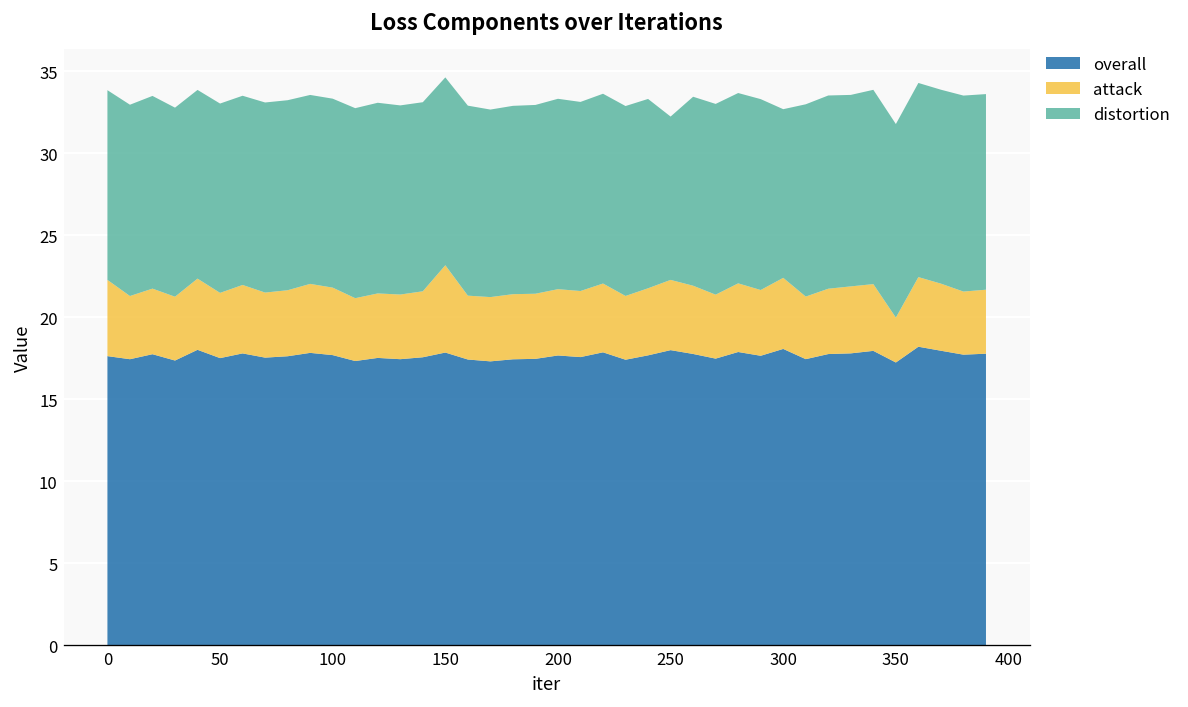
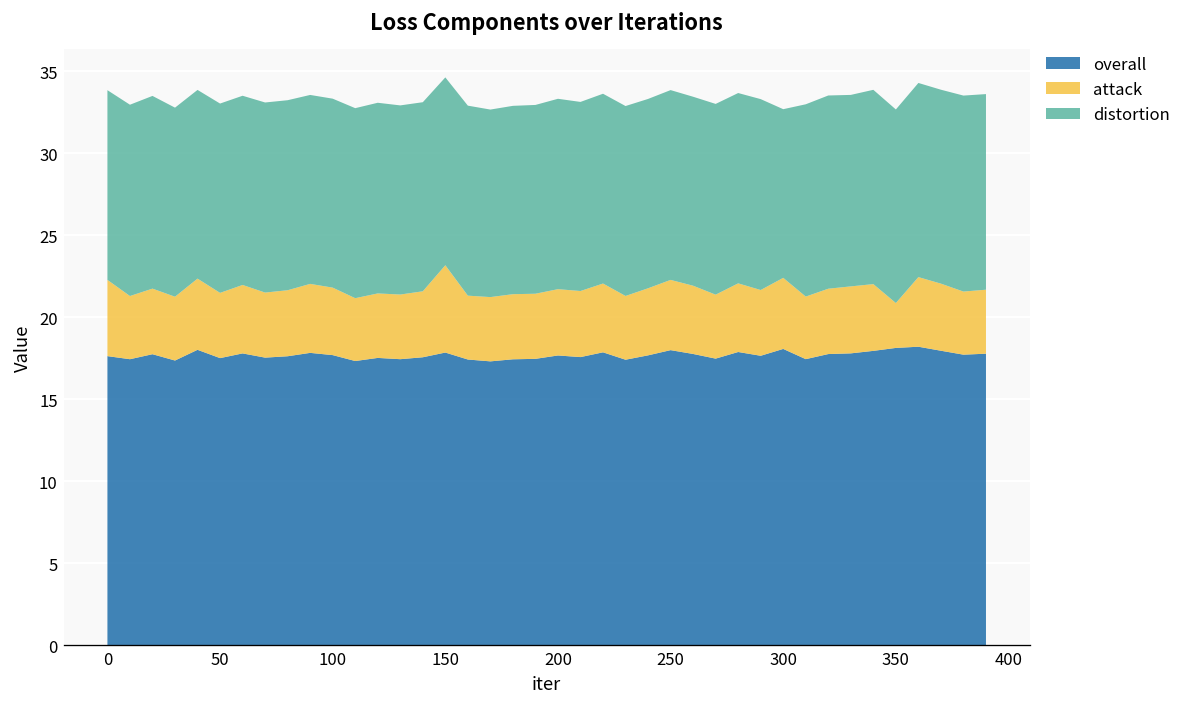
  {
    "overall": {
      "0": 17.6,
      "50": 17.5,
      "100": 17.7,
      "150": 17.9,
      "200": 17.7,
      "250": 18.0,
      "300": 18.1,
-     "350": 17.2
+     "350": 18.1
    },
    "attack": {
      "0": 4.7,
      "50": 4.0,
      "100": 4.1,
      "150": 5.3,
      "200": 4.0,
      "250": 4.3,
      "300": 4.3,
      "350": 2.7
    },
    "distortion": {
      "0": 11.6,
      "50": 11.5,
      "100": 11.5,
      "150": 11.5,
      "200": 11.6,
-     "250": 10.0,
+     "250": 11.6,
      "300": 10.3,
      "350": 11.8
    }
  }
